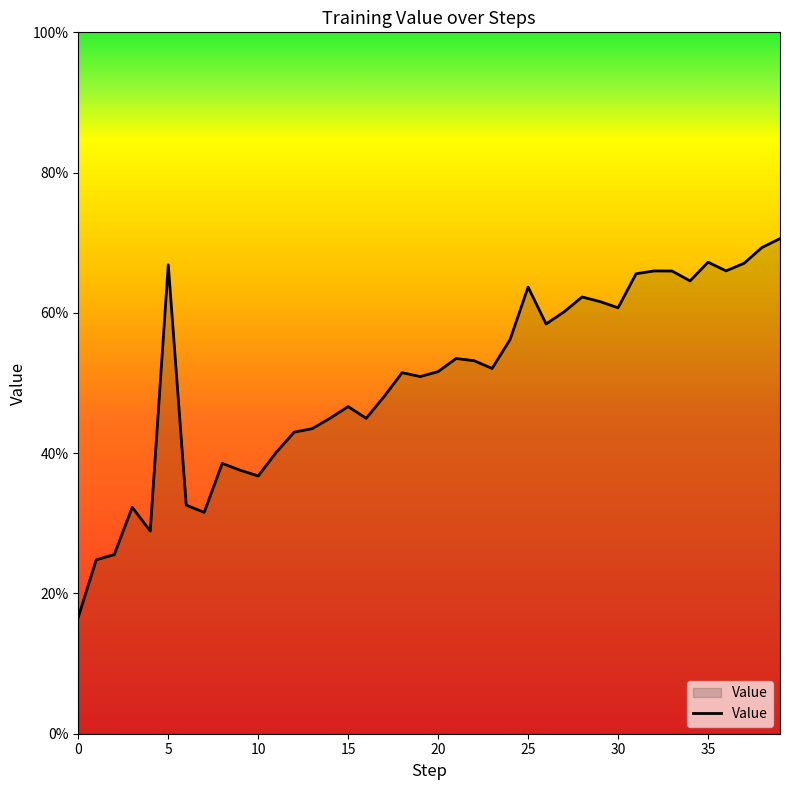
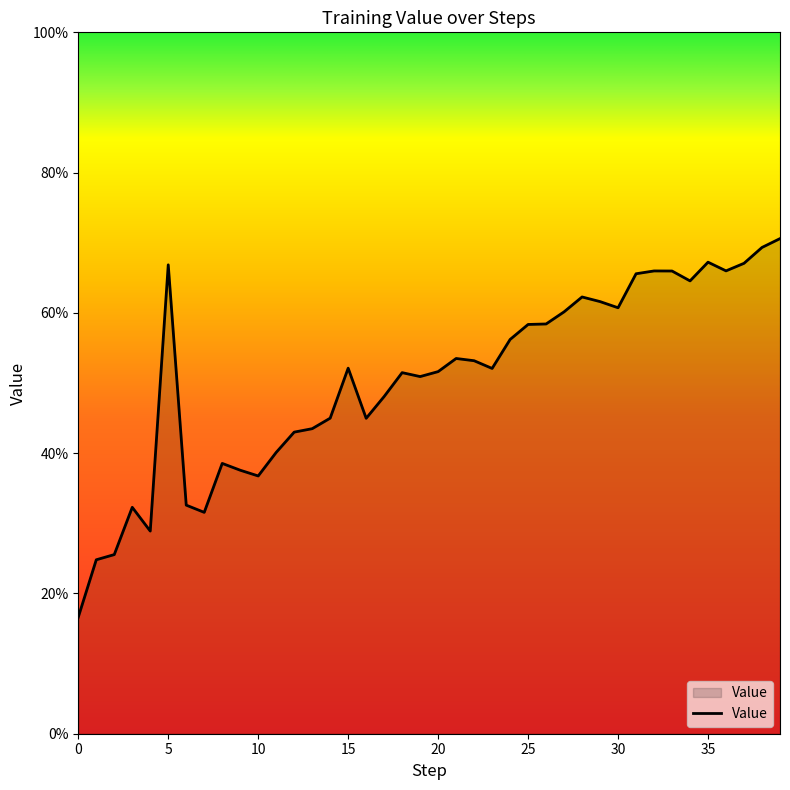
  {
    "0": "17%",
    "5": "67%",
    "10": "37%",
-   "15": "47%",
+   "15": "52%",
    "20": "52%",
-   "25": "64%",
+   "25": "58%",
    "30": "61%",
    "35": "67%"
  }
